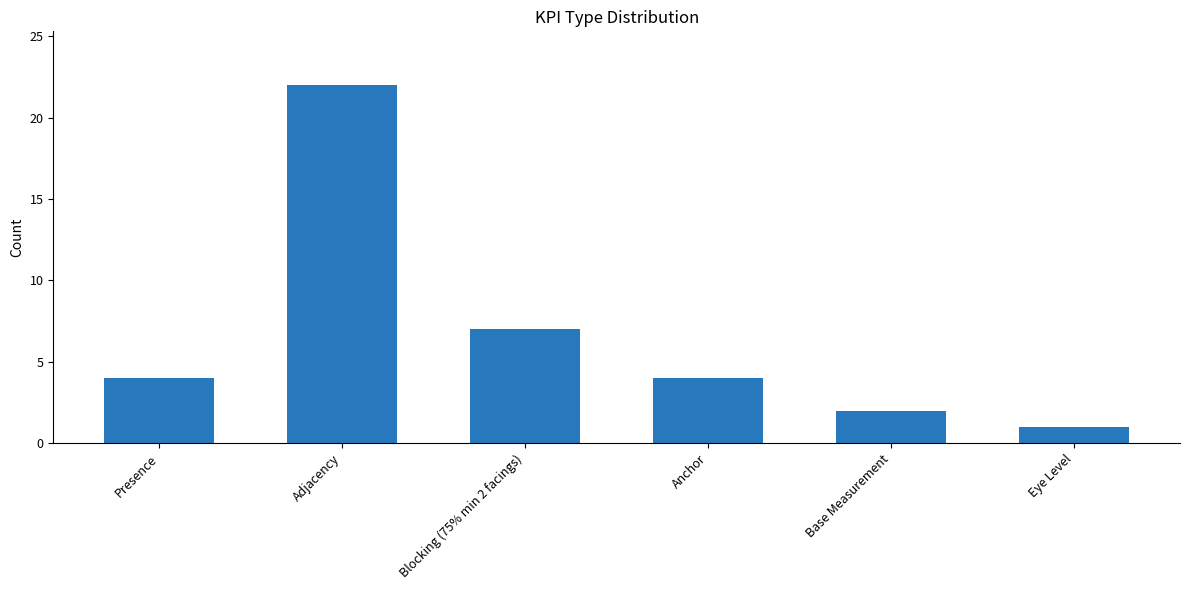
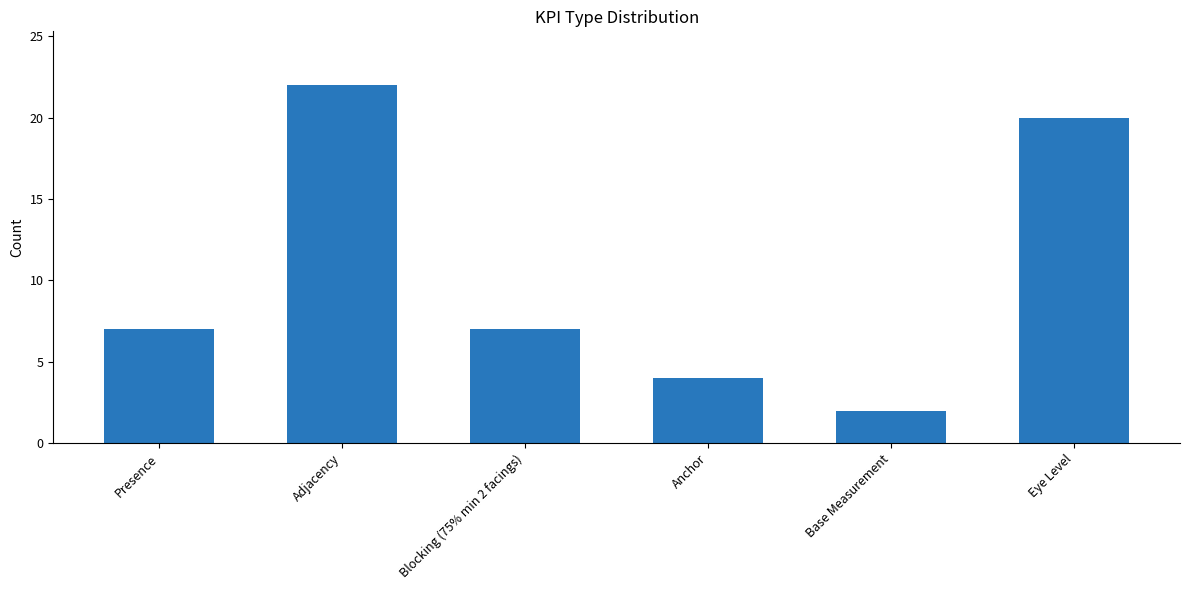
  {
-   "Presence": 4,
+   "Presence": 7,
    "Adjacency": 22,
    "Blocking (75% min 2 facings)": 7,
    "Anchor": 4,
    "Base Measurement": 2,
-   "Eye Level": 1
+   "Eye Level": 20
  }
